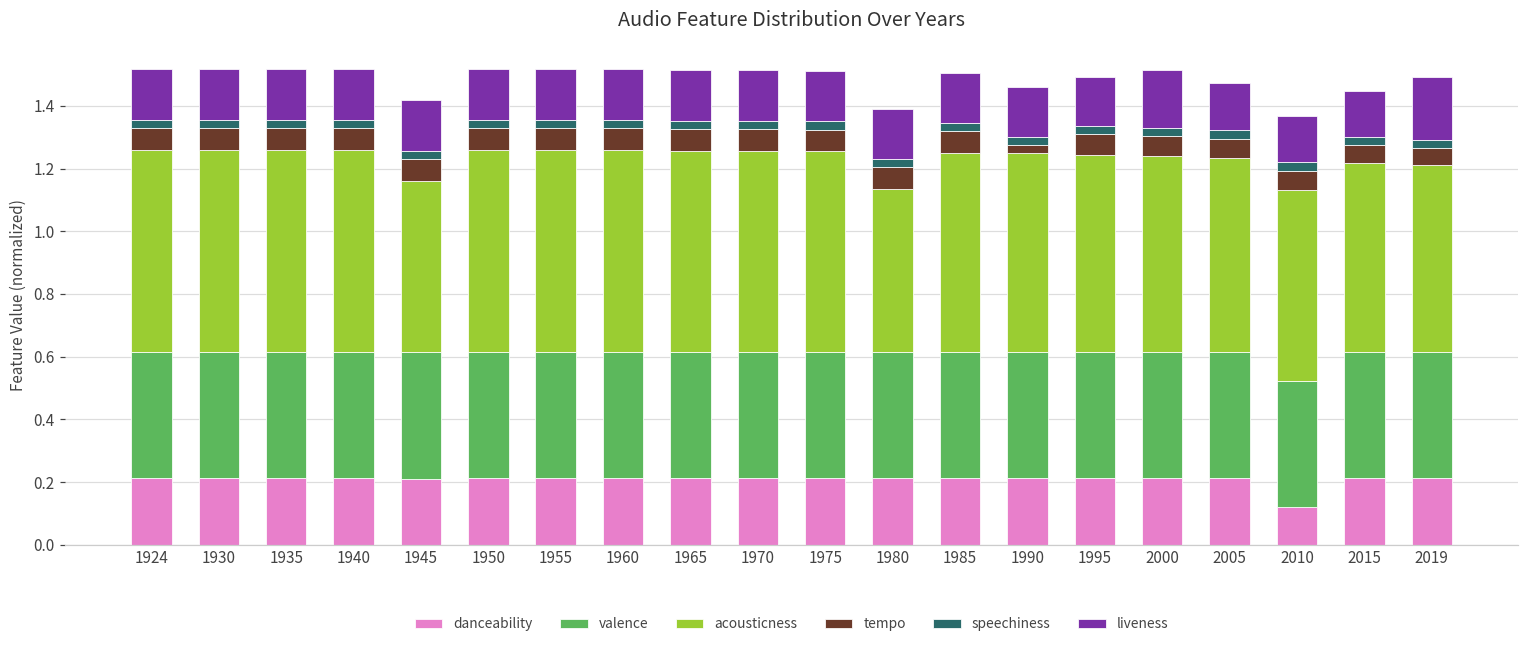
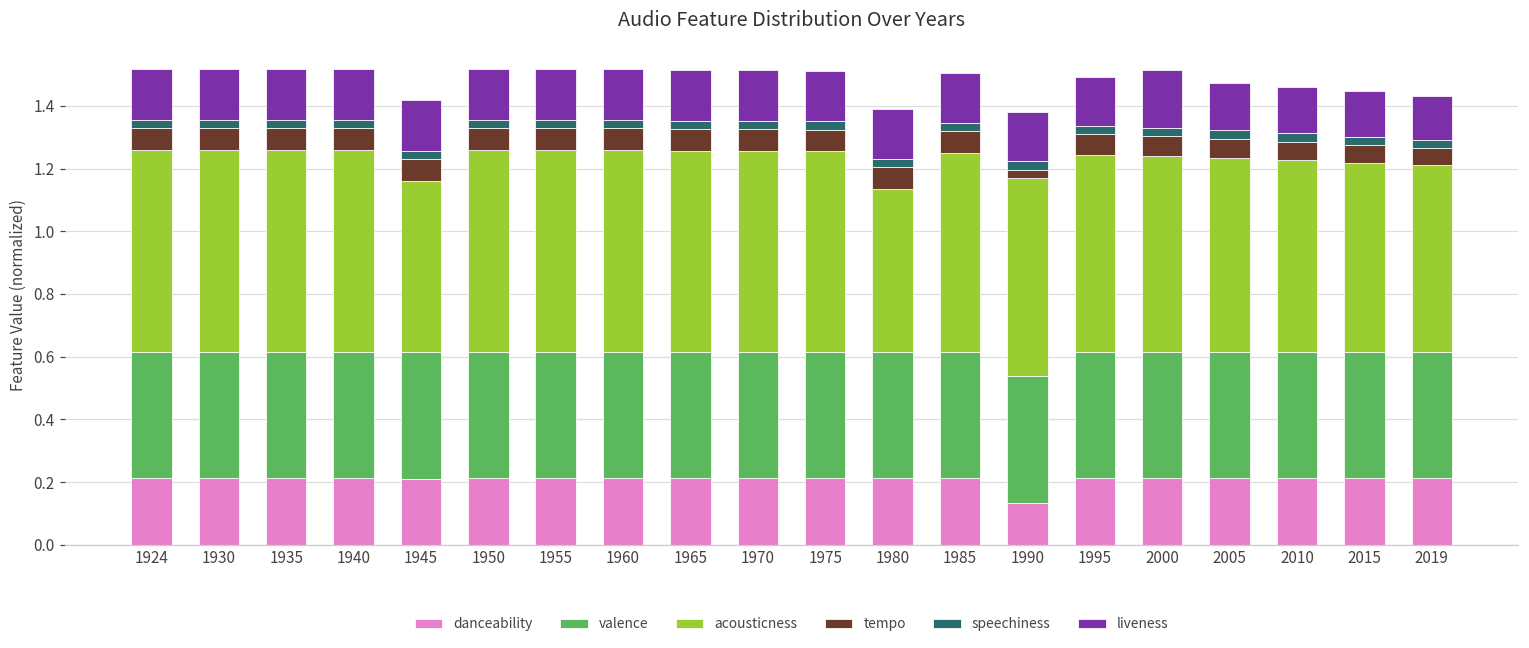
  {
    "danceability": {
      "1924": 0.21,
      "1930": 0.21,
      "1935": 0.21,
      "1940": 0.21,
      "1945": 0.21,
      "1950": 0.21,
      "1955": 0.21,
      "1960": 0.21,
      "1965": 0.21,
      "1970": 0.21,
      "1975": 0.21,
      "1980": 0.21,
      "1985": 0.21,
-     "1990": 0.21,
+     "1990": 0.13,
      "1995": 0.21,
      "2000": 0.21,
      "2005": 0.21,
-     "2010": 0.12,
+     "2010": 0.21,
      "2015": 0.21,
      "2019": 0.21
    },
    "valence": {
      "1924": 0.40,
      "1930": 0.40,
      "1935": 0.40,
      "1940": 0.40,
      "1945": 0.40,
      "1950": 0.40,
      "1955": 0.40,
      "1960": 0.40,
      "1965": 0.40,
      "1970": 0.40,
      "1975": 0.40,
      "1980": 0.40,
      "1985": 0.40,
      "1990": 0.40,
      "1995": 0.40,
      "2000": 0.40,
      "2005": 0.40,
      "2010": 0.40,
      "2015": 0.40,
      "2019": 0.40
    },
    "acousticness": {
      "1924": 0.64,
      "1930": 0.64,
      "1935": 0.64,
      "1940": 0.64,
      "1945": 0.55,
      "1950": 0.64,
      "1955": 0.64,
      "1960": 0.64,
      "1965": 0.64,
      "1970": 0.64,
      "1975": 0.64,
      "1980": 0.52,
      "1985": 0.63,
      "1990": 0.63,
      "1995": 0.63,
      "2000": 0.62,
      "2005": 0.62,
      "2010": 0.61,
      "2015": 0.60,
      "2019": 0.59
    },
    "tempo": {
      "1924": 0.07,
      "1930": 0.07,
      "1935": 0.07,
      "1940": 0.07,
      "1945": 0.07,
      "1950": 0.07,
      "1955": 0.07,
      "1960": 0.07,
      "1965": 0.07,
      "1970": 0.07,
      "1975": 0.07,
      "1980": 0.07,
      "1985": 0.07,
      "1990": 0.03,
      "1995": 0.07,
      "2000": 0.06,
      "2005": 0.06,
      "2010": 0.06,
      "2015": 0.06,
      "2019": 0.05
    },
    "speechiness": {
      "1924": 0.03,
      "1930": 0.03,
      "1935": 0.03,
      "1940": 0.03,
      "1945": 0.03,
      "1950": 0.03,
      "1955": 0.03,
      "1960": 0.03,
      "1965": 0.03,
      "1970": 0.03,
      "1975": 0.03,
      "1980": 0.03,
      "1985": 0.03,
      "1990": 0.03,
      "1995": 0.03,
      "2000": 0.03,
      "2005": 0.03,
      "2010": 0.03,
      "2015": 0.03,
      "2019": 0.03
    },
    "liveness": {
      "1924": 0.16,
      "1930": 0.16,
      "1935": 0.16,
      "1940": 0.16,
      "1945": 0.16,
      "1950": 0.16,
      "1955": 0.16,
      "1960": 0.16,
      "1965": 0.16,
      "1970": 0.16,
      "1975": 0.16,
      "1980": 0.16,
      "1985": 0.16,
      "1990": 0.16,
      "1995": 0.16,
      "2000": 0.18,
      "2005": 0.15,
      "2010": 0.15,
      "2015": 0.14,
-     "2019": 0.20
+     "2019": 0.14
    }
  }
